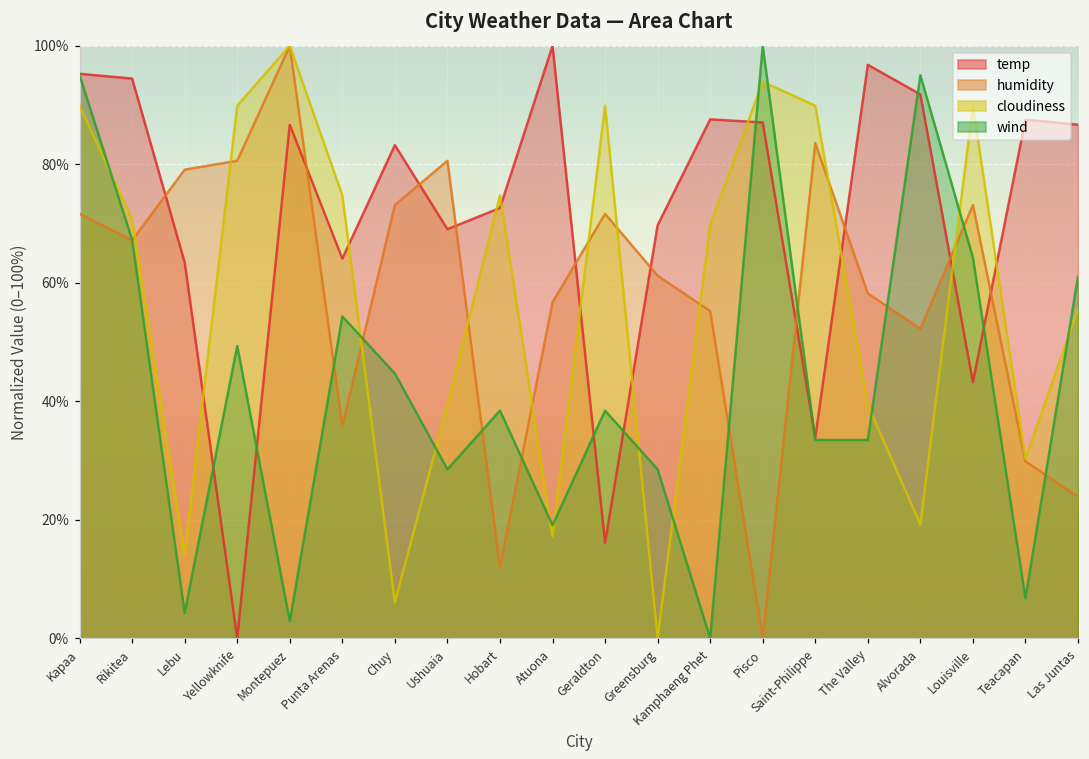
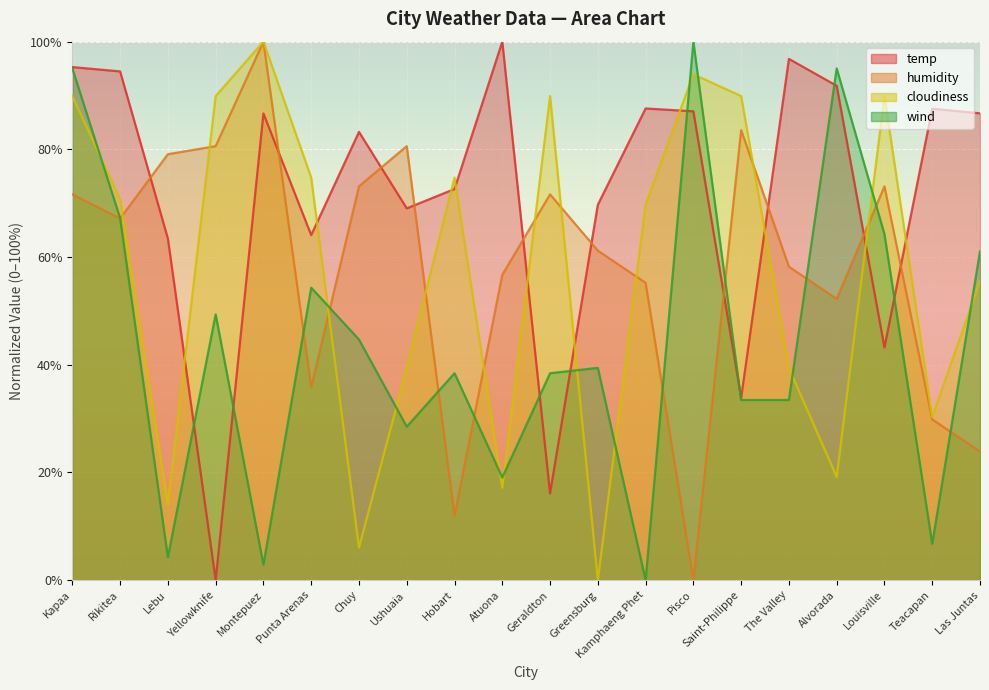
  {
    "wind": {
      "Lebu": "4%",
      "Yellowknife": "49%",
      "Montepuez": "3%",
      "Punta Arenas": "54%",
      "Chuy": "45%",
      "Ushuaia": "29%",
      "Hobart": "38%",
      "Atuona": "19%",
      "Geraldton": "38%",
-     "Greensburg": "29%",
+     "Greensburg": "39%",
      "Kamphaeng Phet": "0%",
      "Pisco": "100%",
      "The Valley": "33%",
      "Alvorada": "95%",
      "Louisville": "64%",
      "Teacapan": "7%",
      "Las Juntas": "61%"
    }
  }
